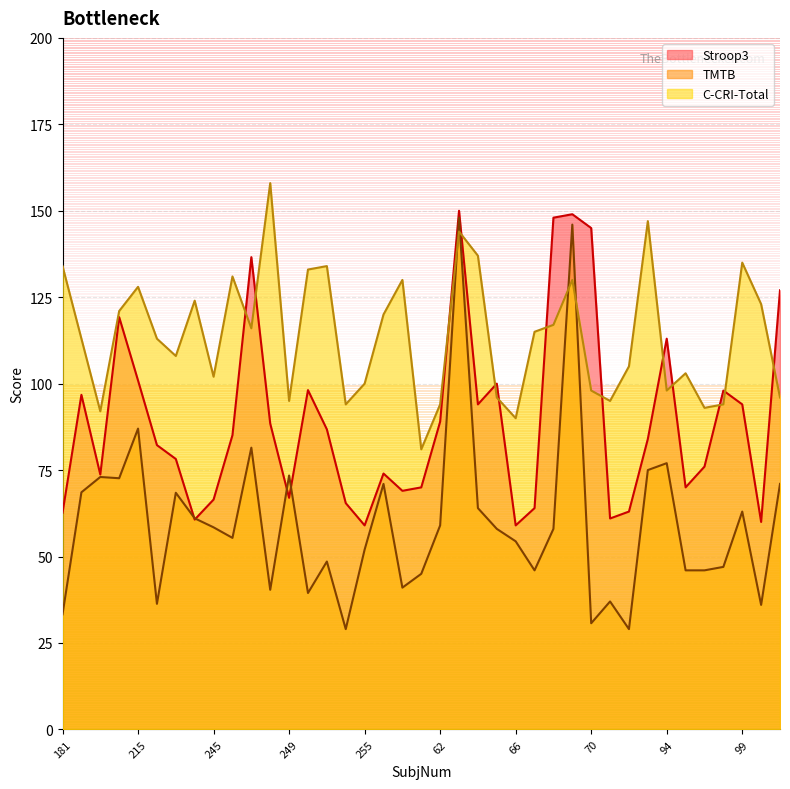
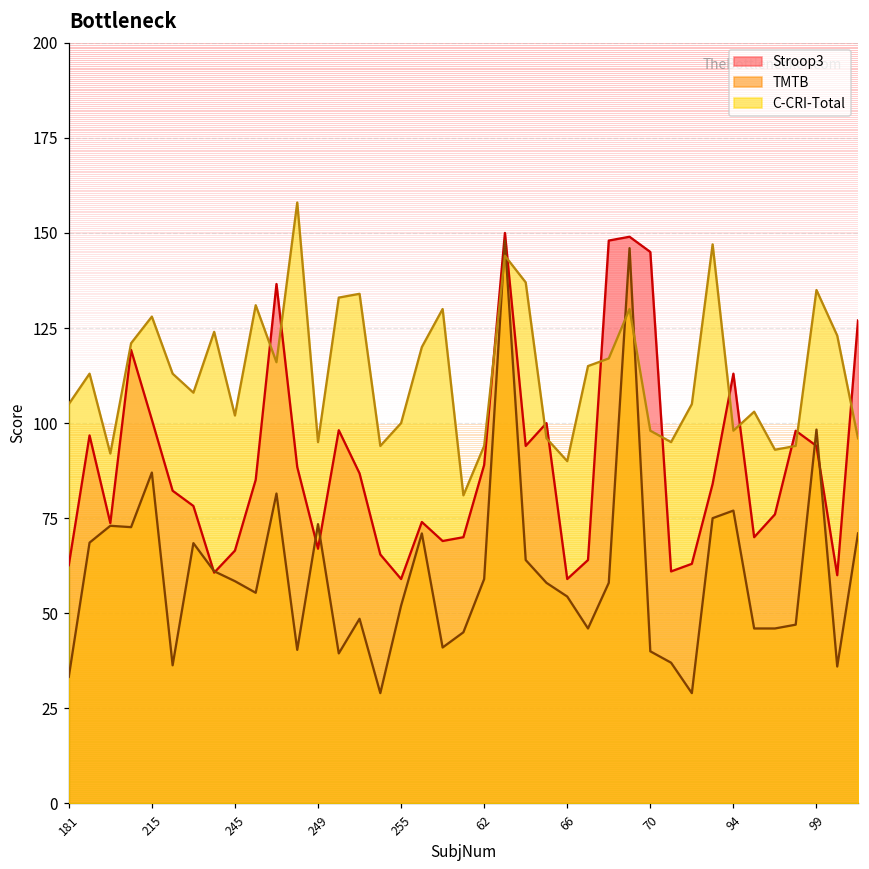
  {
    "Stroop3": {
      "181": 63,
      "215": 101,
      "245": 66,
      "249": 67,
      "255": 59,
      "62": 89,
      "66": 59,
      "70": 145,
      "94": 113,
      "99": 94
    },
    "TMTB": {
      "181": 33,
      "215": 87,
      "245": 58,
      "249": 73,
      "255": 52,
      "62": 59,
      "66": 54,
-     "70": 31,
+     "70": 40,
      "94": 77,
-     "99": 63
+     "99": 98
    },
    "C-CRI-Total": {
-     "181": 134,
+     "181": 105,
      "215": 128,
      "245": 102,
      "249": 95,
      "255": 100,
      "62": 94,
      "66": 90,
      "70": 98,
      "94": 98,
      "99": 135
    }
  }
